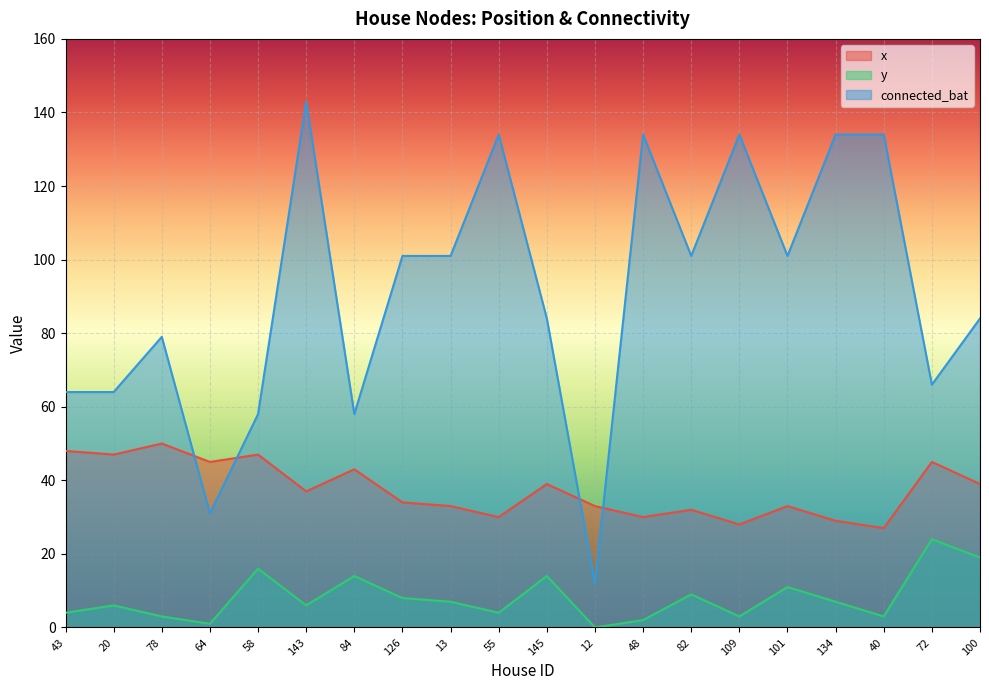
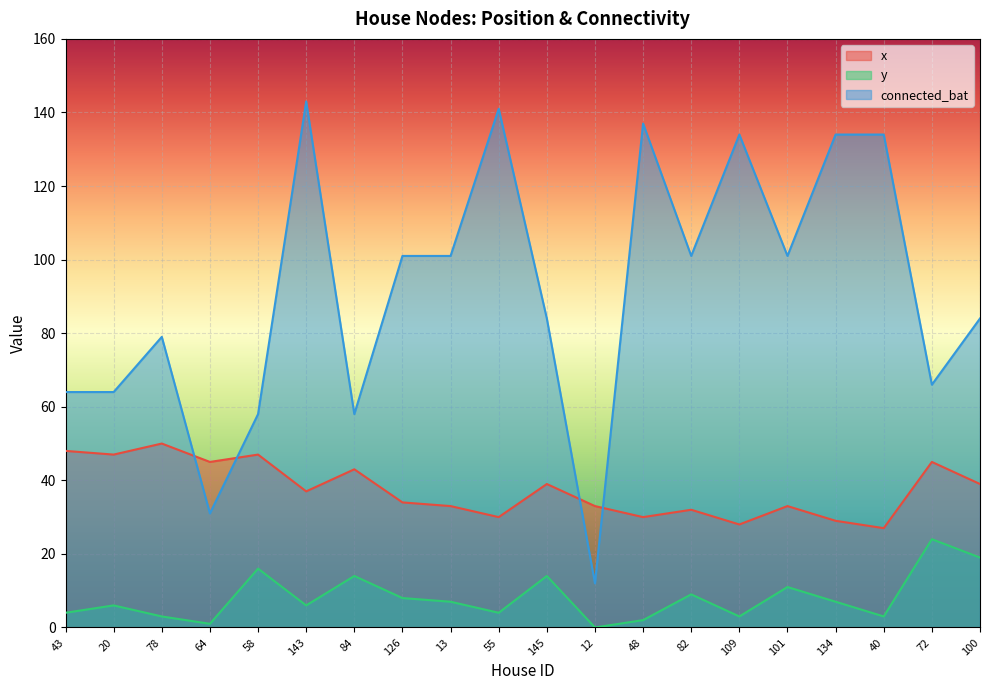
  {
    "x": {
      "43": 48,
      "20": 47,
      "78": 50,
      "64": 45,
      "58": 47,
      "143": 37,
      "84": 43,
      "126": 34,
      "13": 33,
      "55": 30,
      "145": 39,
      "12": 33,
      "48": 30,
      "82": 32,
      "109": 28,
      "101": 33,
      "134": 29,
      "40": 27,
      "72": 45,
      "100": 39
    },
    "y": {
      "43": 4,
      "20": 6,
      "78": 3,
      "64": 1,
      "58": 16,
      "143": 6,
      "84": 14,
      "126": 8,
      "13": 7,
      "55": 4,
      "145": 14,
      "12": 0,
      "48": 2,
      "82": 9,
      "109": 3,
      "101": 11,
      "134": 7,
      "40": 3,
      "72": 24,
      "100": 19
    },
    "connected_bat": {
      "43": 64,
      "20": 64,
      "78": 79,
      "64": 31,
      "58": 58,
      "143": 143,
      "84": 58,
      "126": 101,
      "13": 101,
-     "55": 134,
+     "55": 141,
      "145": 84,
      "12": 12,
-     "48": 134,
+     "48": 137,
      "82": 101,
      "109": 134,
      "101": 101,
      "134": 134,
      "40": 134,
      "72": 66,
      "100": 84
    }
  }
